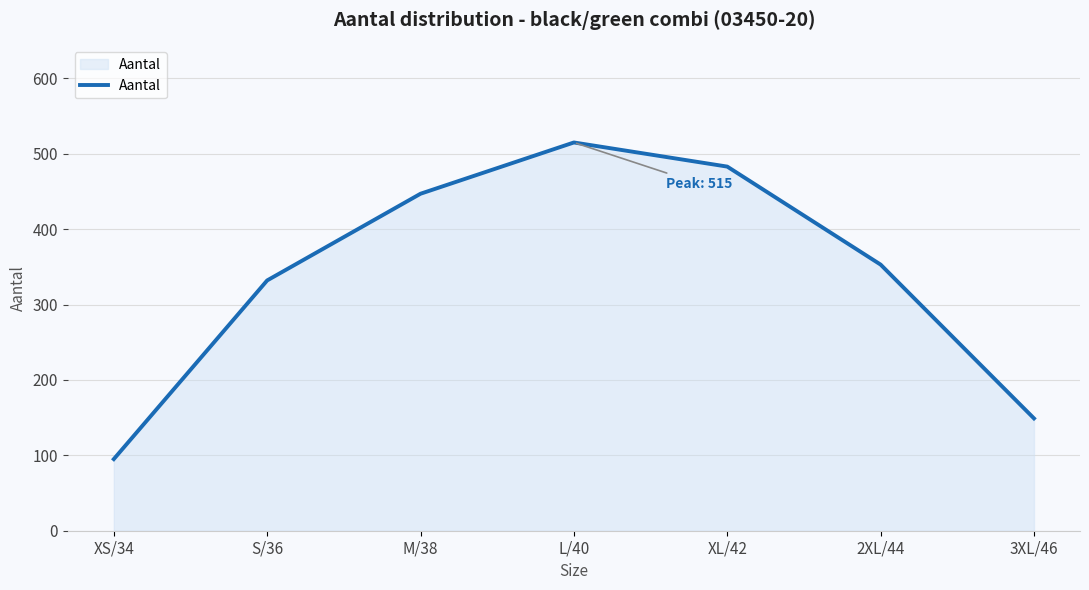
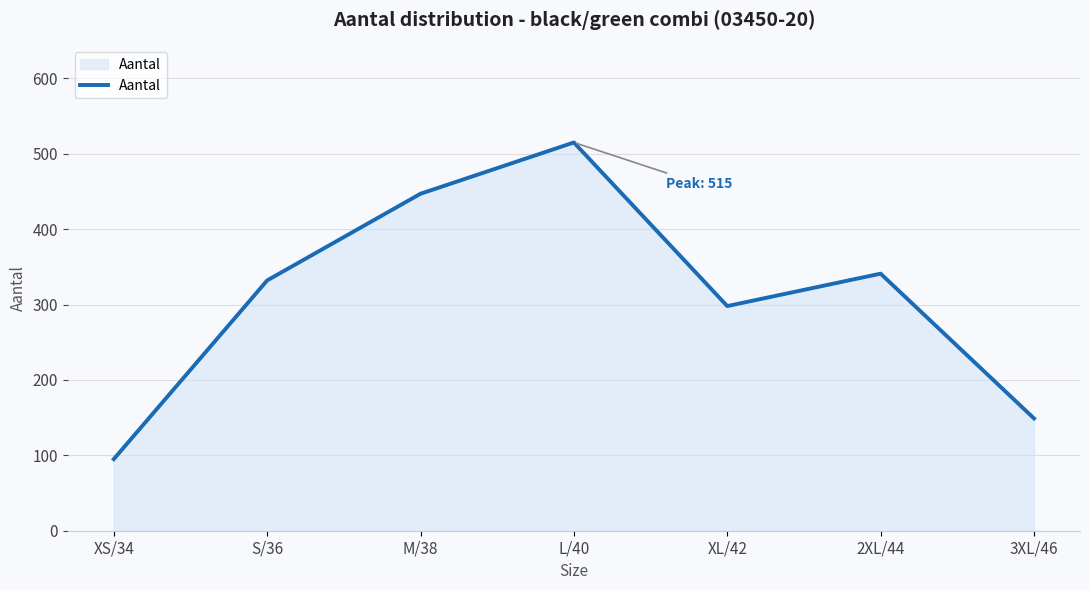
  {
    "XS/34": 100,
    "S/36": 330,
    "M/38": 450,
    "L/40": 520,
-   "XL/42": 480,
-   "2XL/44": 350,
+   "XL/42": 300,
+   "2XL/44": 340,
    "3XL/46": 150
  }
